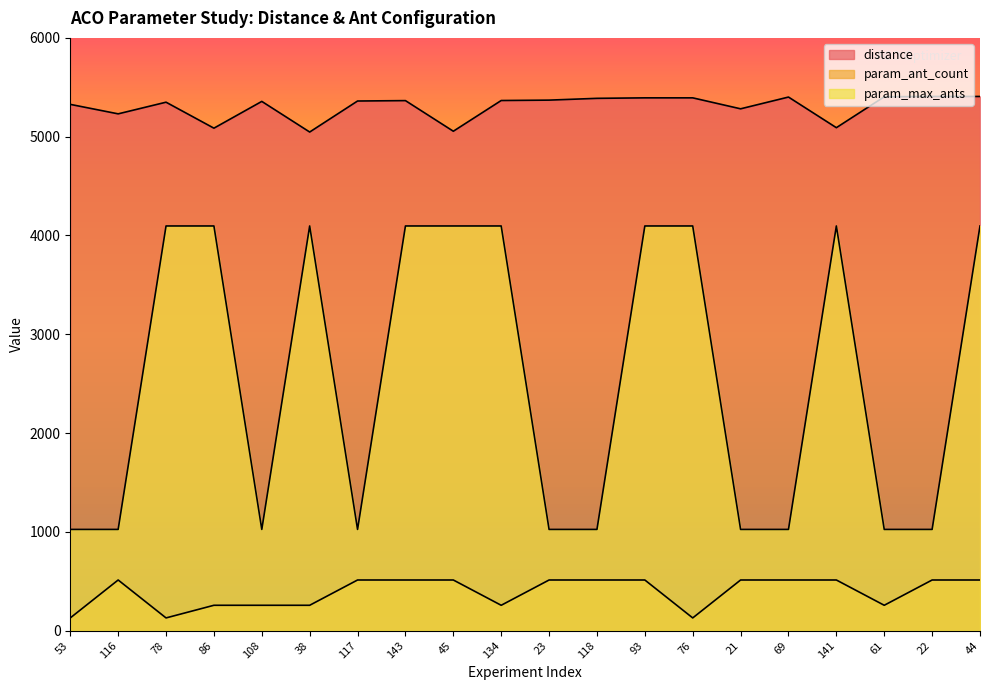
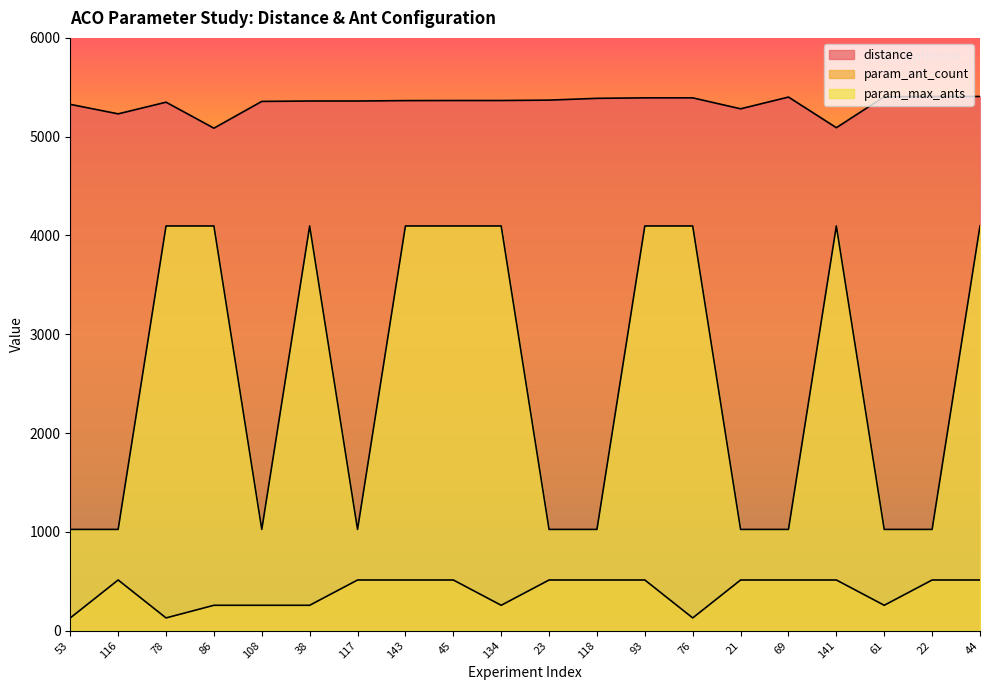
  {
    "distance": {
      "53": 5300,
      "116": 5200,
      "78": 5300,
      "86": 5100,
      "108": 5400,
-     "38": 5000,
+     "38": 5400,
      "117": 5400,
      "143": 5400,
-     "45": 5100,
+     "45": 5400,
      "134": 5400,
      "23": 5400,
      "118": 5400,
      "93": 5400,
      "76": 5400,
      "21": 5300,
      "69": 5400,
      "141": 5100,
      "44": 5400
    }
  }
